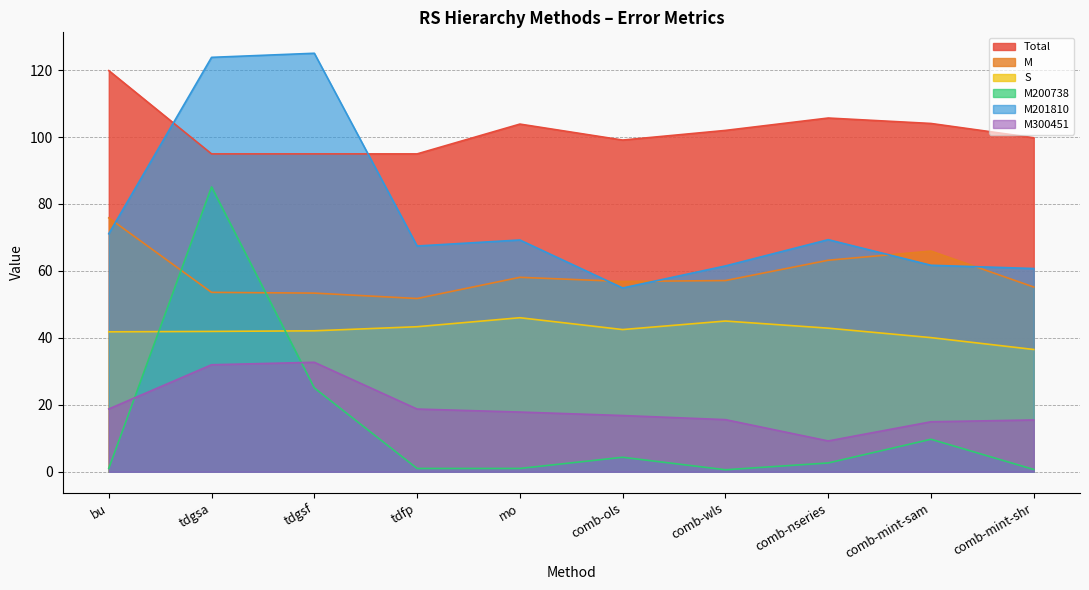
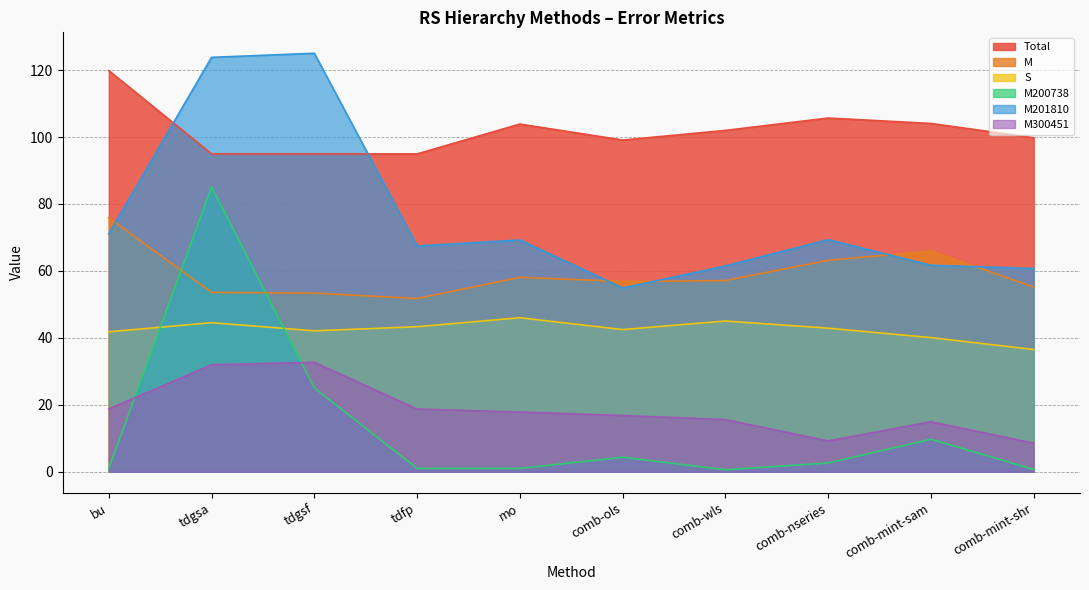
  {
    "S": {
      "bu": 42,
-     "tdgsa": 42,
+     "tdgsa": 45,
      "tdgsf": 42,
      "tdfp": 43,
      "mo": 46,
      "comb-ols": 42,
      "comb-wls": 45,
      "comb-nseries": 43,
      "comb-mint-sam": 40,
      "comb-mint-shr": 37
    },
    "M200738": {
      "bu": 1,
      "tdgsa": 85,
      "tdgsf": 25,
      "tdfp": 1,
      "mo": 1,
      "comb-ols": 4,
      "comb-wls": 1,
      "comb-nseries": 3,
      "comb-mint-sam": 10,
      "comb-mint-shr": 1
    },
    "M201810": {
      "bu": 71,
      "tdgsa": 124,
      "tdgsf": 125,
      "tdfp": 67,
      "mo": 69,
      "comb-ols": 55,
      "comb-wls": 61,
      "comb-nseries": 69,
      "comb-mint-sam": 62,
      "comb-mint-shr": 61
    },
    "M300451": {
      "bu": 19,
      "tdgsa": 32,
      "tdgsf": 33,
      "tdfp": 19,
      "mo": 18,
      "comb-ols": 17,
      "comb-wls": 16,
      "comb-nseries": 9,
      "comb-mint-sam": 15,
-     "comb-mint-shr": 15
+     "comb-mint-shr": 9
    }
  }
